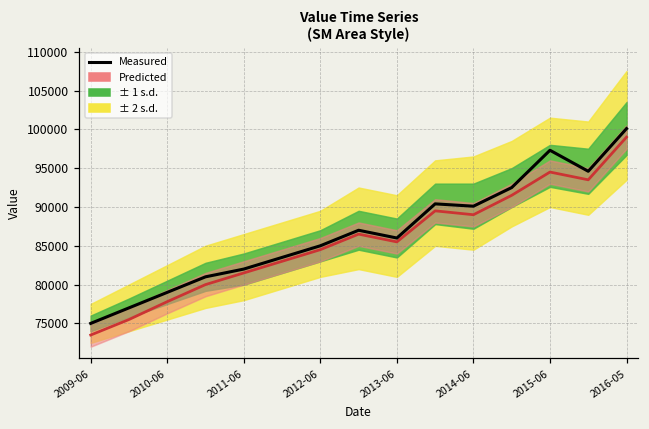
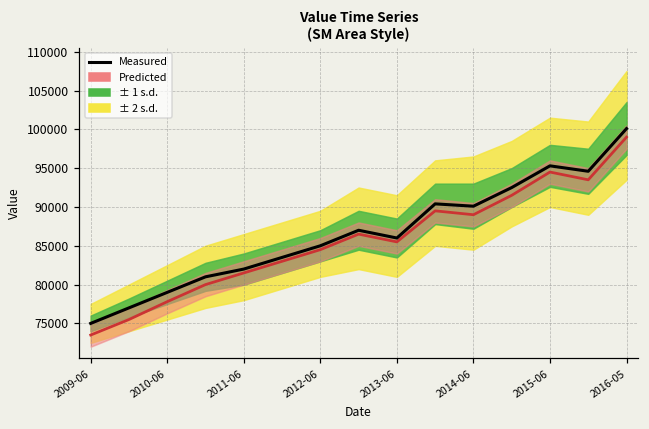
  {
    "Measured": {
      "2011-06": 82000,
      "2012-06": 85000,
      "2013-06": 86000,
      "2014-06": 90000,
-     "2015-06": 97000,
+     "2015-06": 95000,
      "2016-05": 100000
    }
  }
